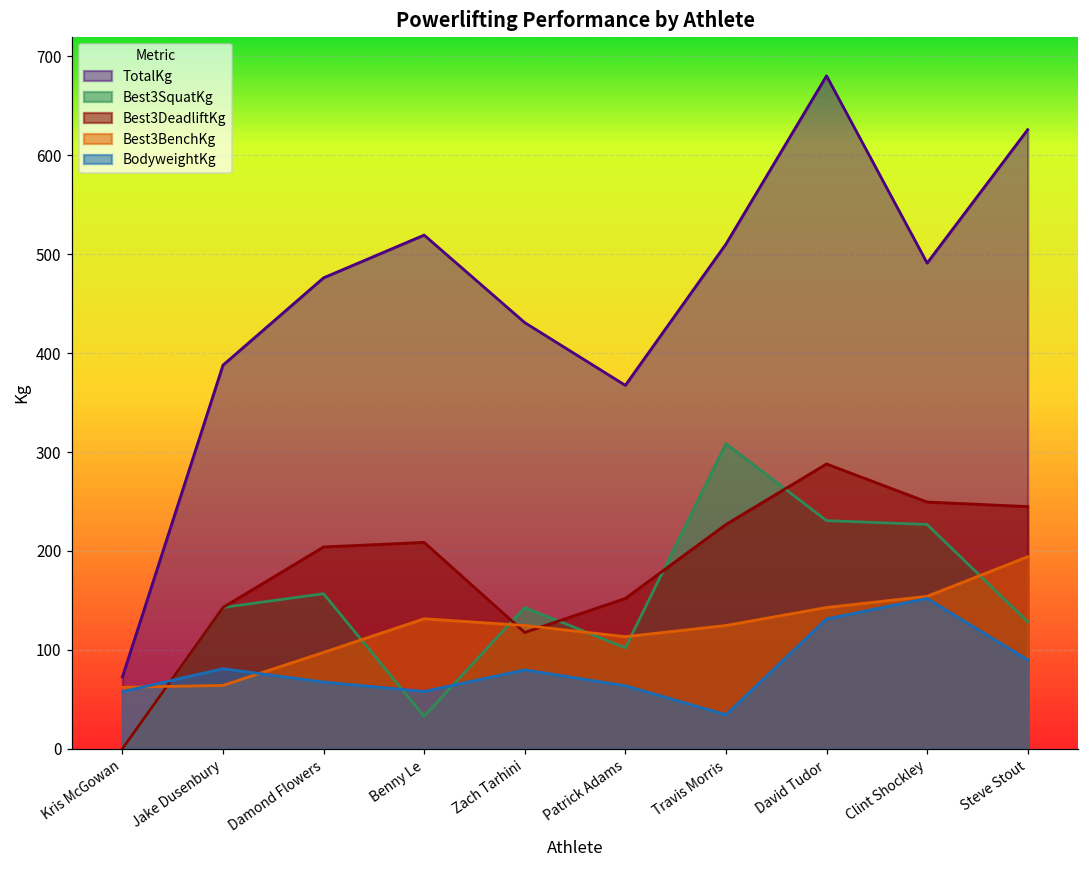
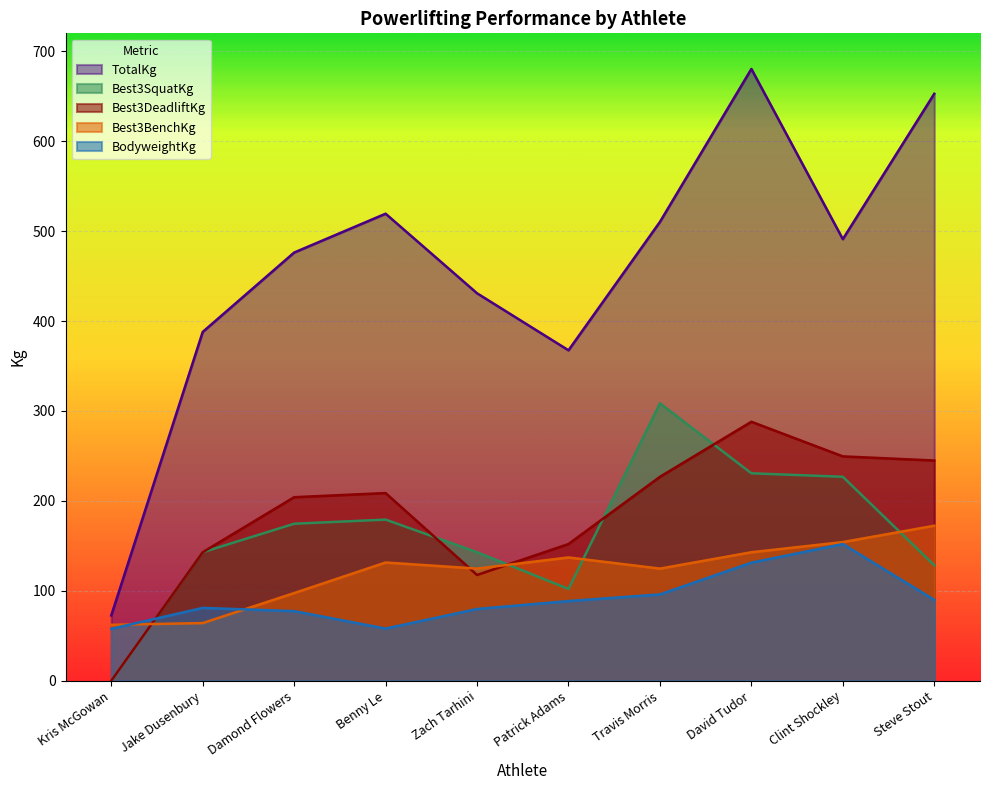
  {
    "TotalKg": {
      "Kris McGowan": 70,
      "Jake Dusenbury": 390,
      "Damond Flowers": 480,
      "Benny Le": 520,
      "Zach Tarhini": 430,
      "Patrick Adams": 370,
      "Travis Morris": 510,
      "David Tudor": 680,
      "Clint Shockley": 490,
-     "Steve Stout": 630
+     "Steve Stout": 650
    },
    "Best3SquatKg": {
-     "Damond Flowers": 160,
-     "Benny Le": 30,
+     "Damond Flowers": 170,
+     "Benny Le": 180,
      "Zach Tarhini": 140,
      "Patrick Adams": 100,
      "Travis Morris": 310,
      "David Tudor": 230,
      "Clint Shockley": 230,
      "Steve Stout": 130
    },
    "Best3DeadliftKg": {
      "Damond Flowers": 200,
      "Benny Le": 210,
      "Zach Tarhini": 120,
      "Patrick Adams": 150,
      "Travis Morris": 230,
      "David Tudor": 290,
      "Clint Shockley": 250,
      "Steve Stout": 240
    },
    "Best3BenchKg": {
      "Kris McGowan": 60,
      "Jake Dusenbury": 60,
      "Damond Flowers": 100,
      "Benny Le": 130,
      "Zach Tarhini": 120,
-     "Patrick Adams": 110,
+     "Patrick Adams": 140,
      "Travis Morris": 120,
      "David Tudor": 140,
-     "Steve Stout": 190
+     "Steve Stout": 170
    },
    "BodyweightKg": {
      "Kris McGowan": 60,
      "Jake Dusenbury": 80,
-     "Damond Flowers": 70,
+     "Damond Flowers": 80,
      "Benny Le": 60,
      "Zach Tarhini": 80,
-     "Patrick Adams": 60,
-     "Travis Morris": 30,
+     "Patrick Adams": 90,
+     "Travis Morris": 100,
      "David Tudor": 130,
      "Steve Stout": 90
    }
  }
